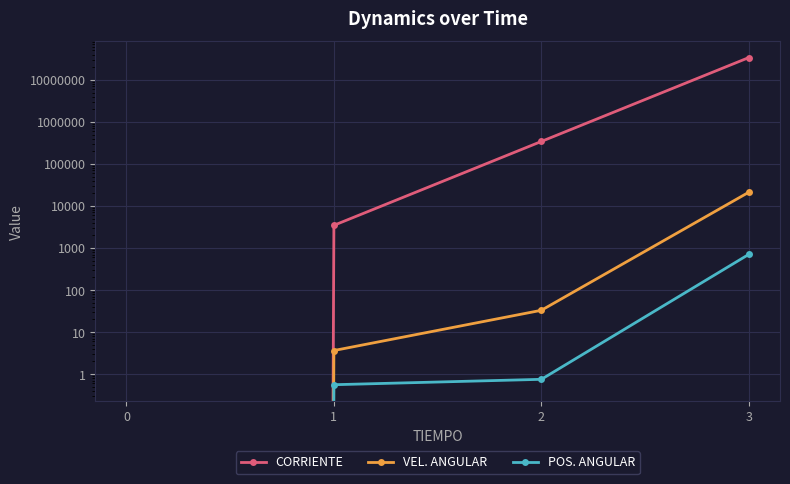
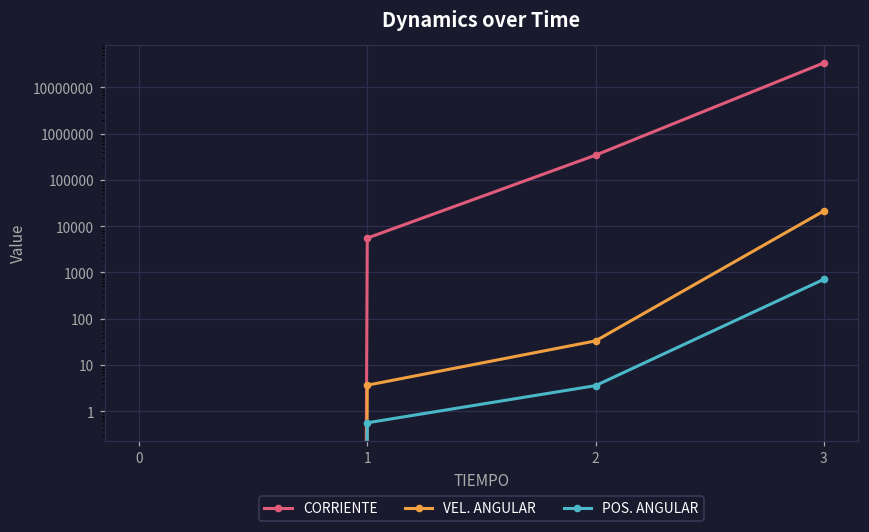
  {
    "CORRIENTE": {
-     "1": 3000,
+     "1": 6000,
      "2": 300000,
      "3": 30000000
    },
    "VEL. ANGULAR": {
      "1": 4,
      "2": 30,
      "3": 20000
    },
    "POS. ANGULAR": {
      "1": 0.6,
-     "2": 0.8,
+     "2": 4,
      "3": 700
    }
  }
